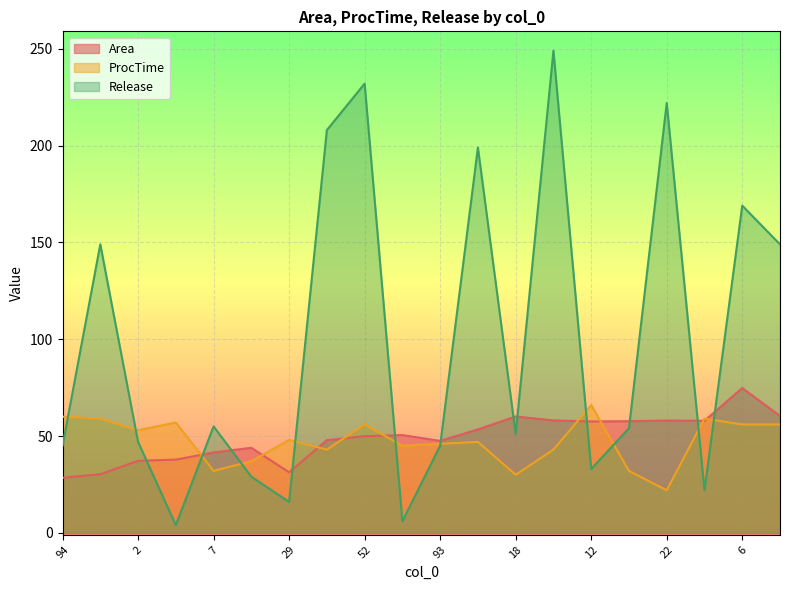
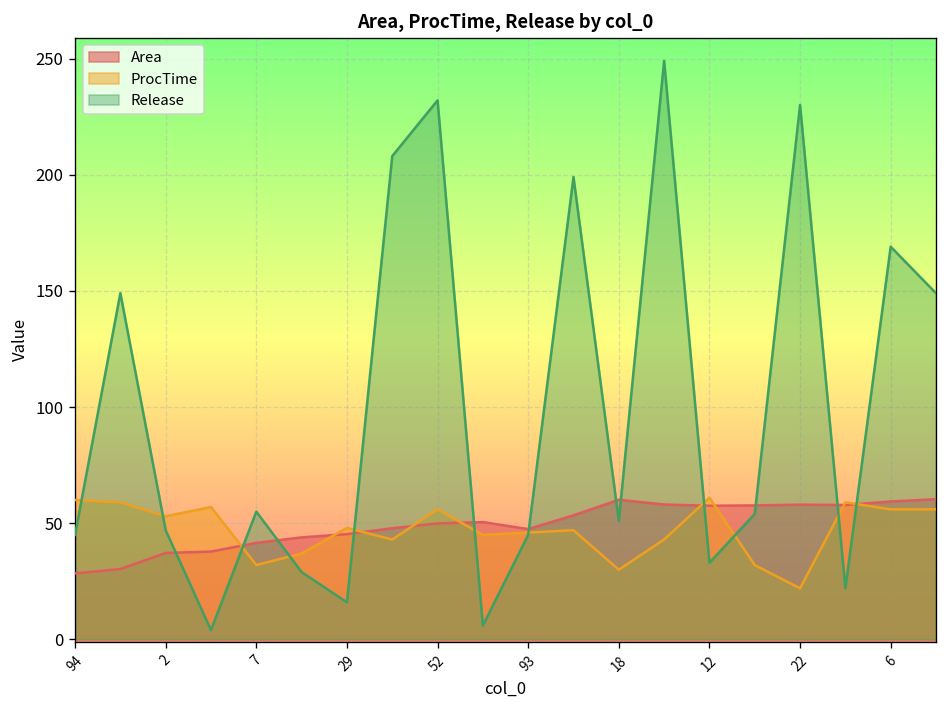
  {
    "Area": {
      "94": 28,
      "2": 37,
-     "29": 31,
+     "29": 45,
      "52": 50,
      "93": 48,
      "18": 60,
      "12": 58,
      "22": 58,
-     "6": 75
+     "6": 59
    },
    "ProcTime": {
      "94": 60,
      "2": 53,
      "29": 48,
      "52": 56,
      "18": 30,
-     "12": 66,
+     "12": 61,
      "22": 22,
      "6": 56
    },
    "Release": {
      "94": 45,
      "2": 47,
      "29": 16,
      "52": 232,
      "18": 51,
      "12": 33,
-     "22": 222,
+     "22": 230,
      "6": 169
    }
  }
